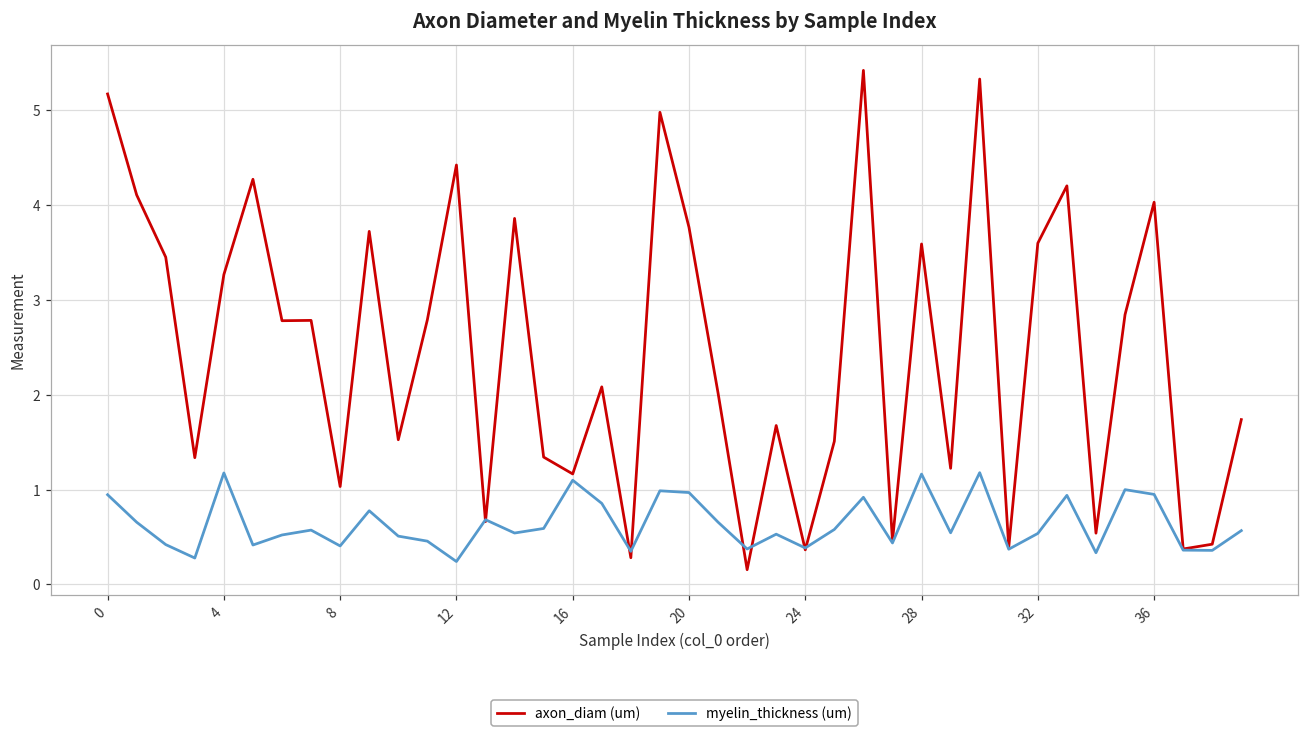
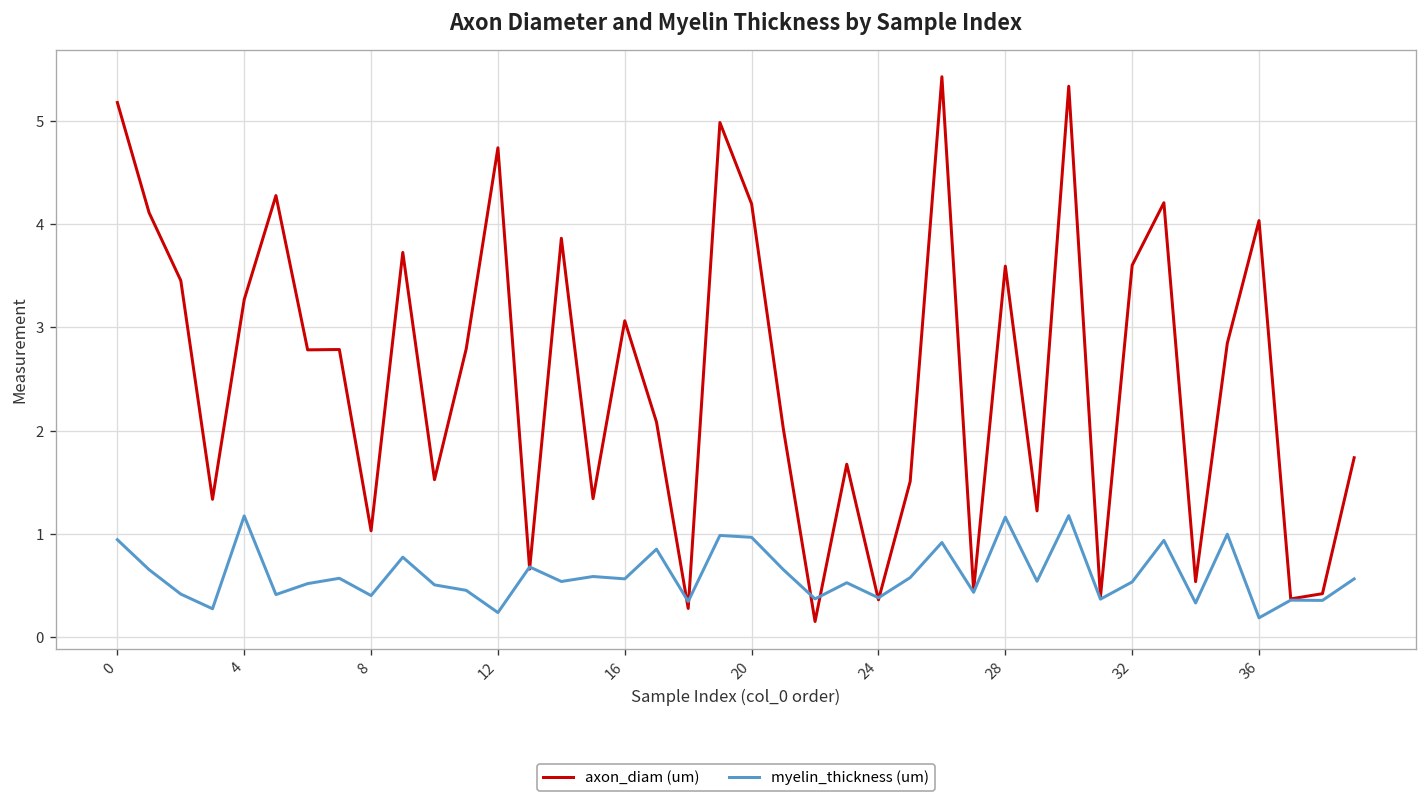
  {
    "axon_diam (um)": {
      "0": 5.2,
      "4": 3.3,
      "8": 1.0,
-     "12": 4.4,
-     "16": 1.2,
-     "20": 3.8,
+     "12": 4.7,
+     "16": 3.1,
+     "20": 4.2,
      "28": 3.6,
      "32": 3.6,
      "36": 4.0
    },
    "myelin_thickness (um)": {
      "0": 0.9,
      "4": 1.2,
      "8": 0.4,
      "12": 0.2,
-     "16": 1.1,
+     "16": 0.6,
      "20": 1.0,
      "28": 1.2,
      "32": 0.5,
-     "36": 0.9
+     "36": 0.2
    }
  }
